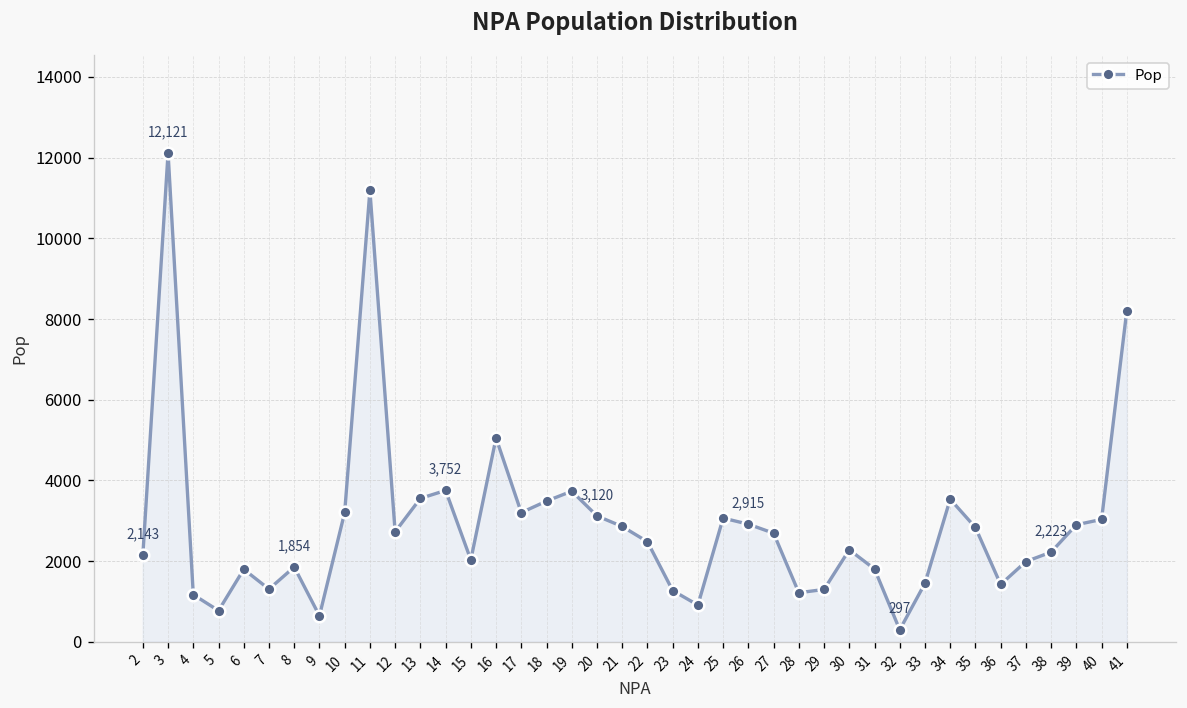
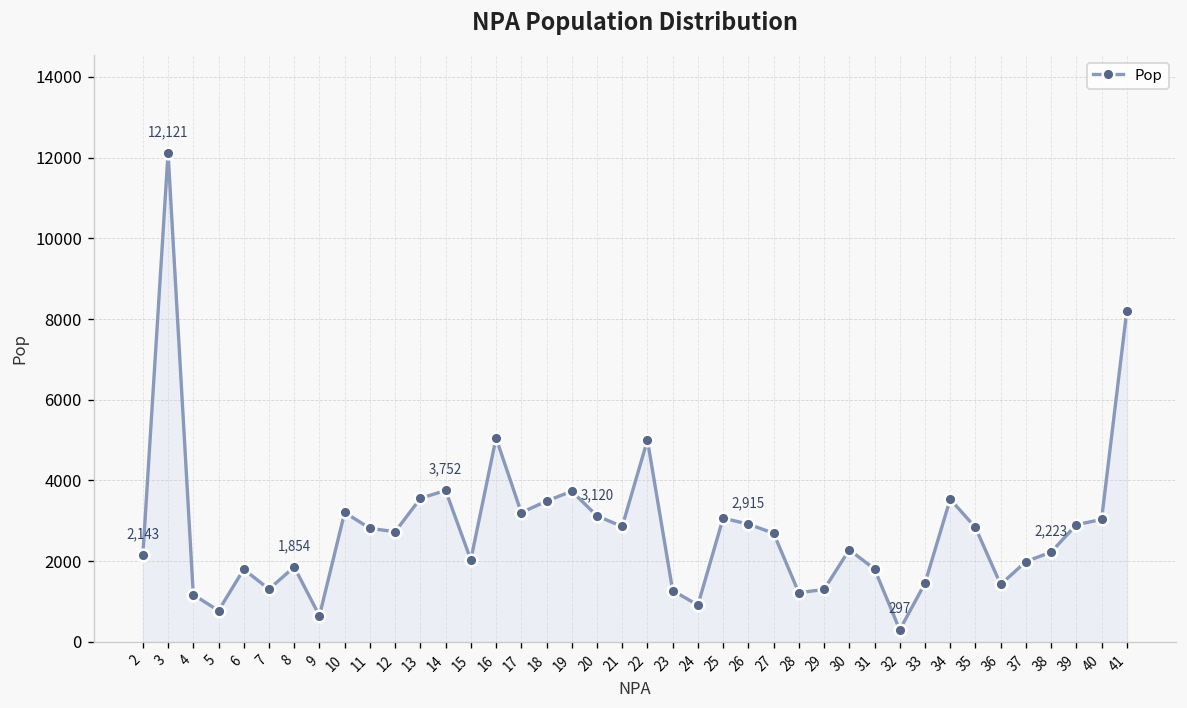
  {
    "4": 1200,
    "5": 800,
    "6": 1800,
    "7": 1300,
    "9": 600,
    "10": 3200,
-   "11": 11200,
+   "11": 2800,
    "12": 2700,
    "13": 3600,
    "15": 2000,
    "16": 5100,
    "17": 3200,
    "18": 3500,
    "21": 2900,
-   "22": 2500,
+   "22": 5000,
    "23": 1300,
    "24": 900,
    "27": 2700,
    "28": 1200,
    "29": 1300,
    "30": 2300,
    "31": 1800,
    "33": 1500,
    "34": 3500,
    "35": 2800,
    "36": 1400,
    "37": 2000,
    "40": 3000,
    "41": 8200
  }
